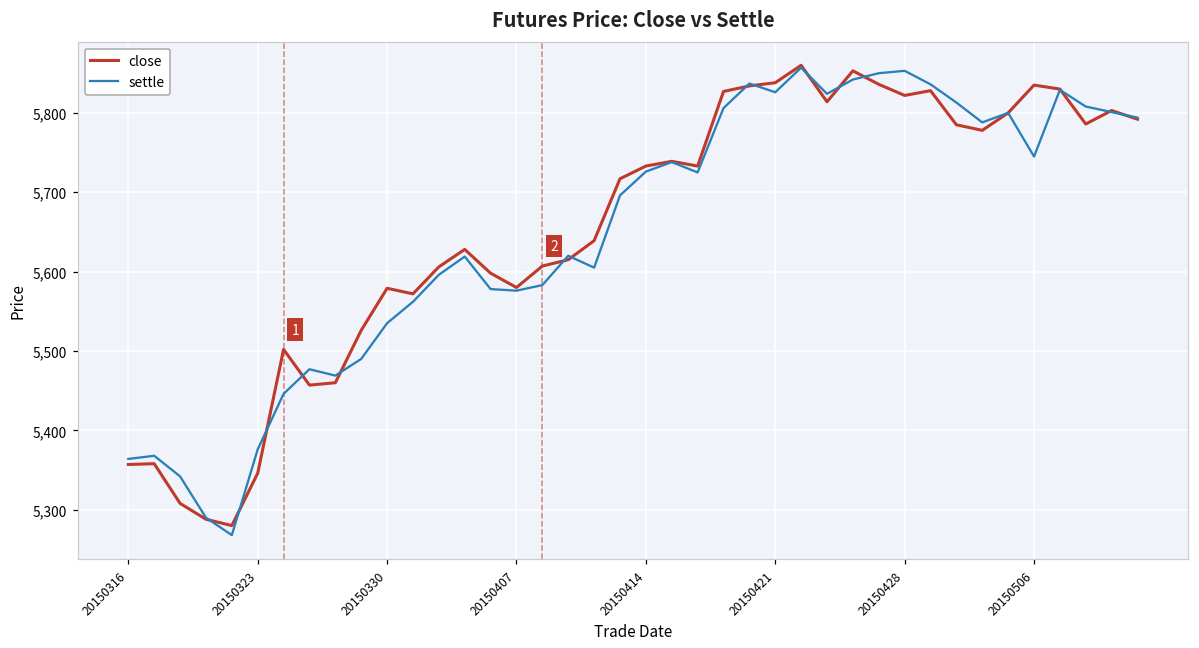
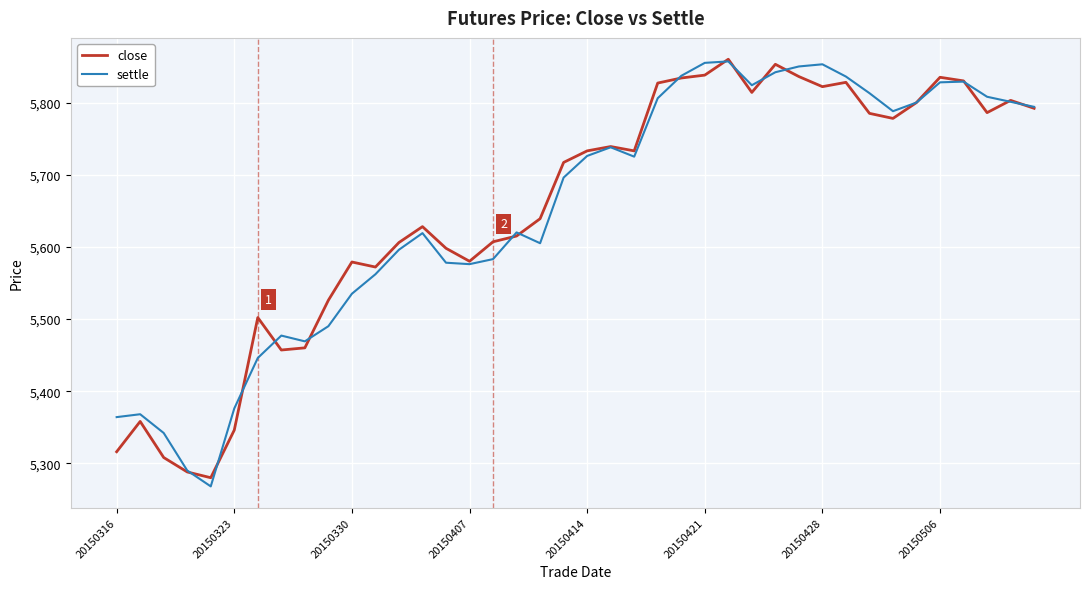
  {
    "close": {
-     "20150316": "5,360",
+     "20150316": "5,320",
      "20150323": "5,350",
      "20150330": "5,580",
      "20150407": "5,580",
      "20150414": "5,730",
      "20150421": "5,840",
      "20150428": "5,820",
      "20150506": "5,840"
    },
    "settle": {
      "20150316": "5,360",
      "20150323": "5,380",
      "20150330": "5,540",
      "20150407": "5,580",
      "20150414": "5,730",
-     "20150421": "5,830",
+     "20150421": "5,860",
      "20150428": "5,850",
-     "20150506": "5,750"
+     "20150506": "5,830"
    }
  }
